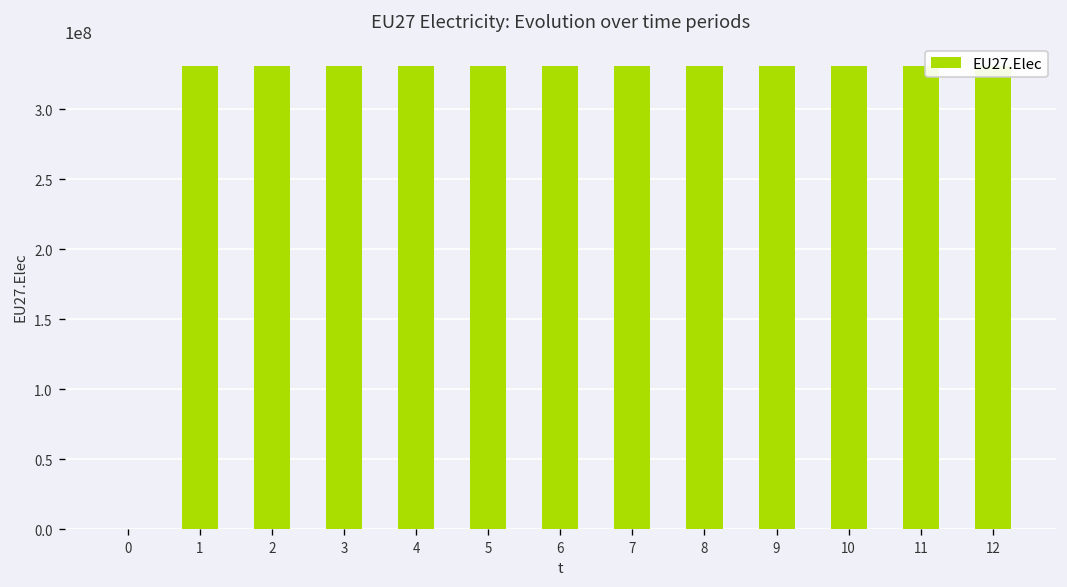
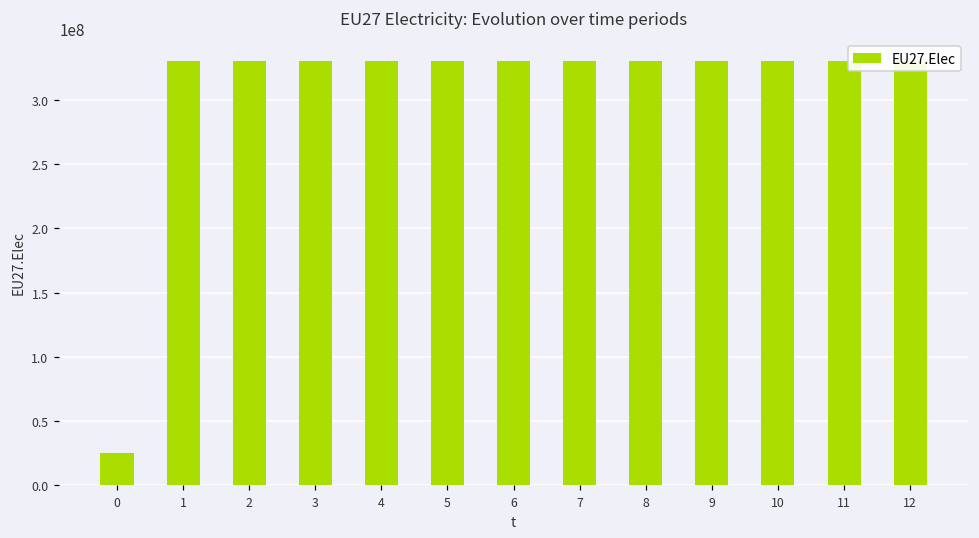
  {
-   "0": 0,
+   "0": 25000000,
    "1": 331000000,
    "2": 331000000,
    "3": 331000000,
    "4": 331000000,
    "5": 331000000,
    "6": 331000000,
    "7": 331000000,
    "8": 331000000,
    "9": 331000000,
    "10": 331000000,
    "11": 331000000
  }
